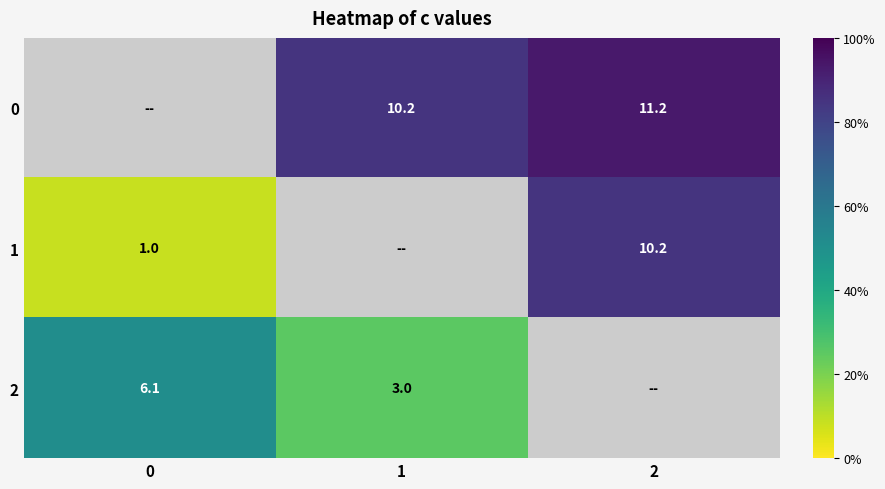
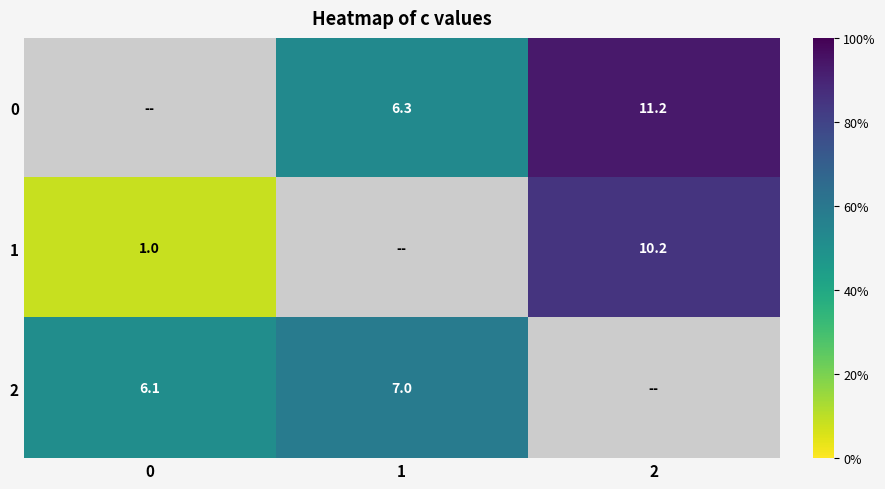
  {
    "0": {
-     "1": 10.2,
+     "1": 6.3,
      "2": 11.2
    },
    "1": {
      "0": 1.0,
      "2": 10.2
    },
    "2": {
      "0": 6.1,
-     "1": 3.0
+     "1": 7.0
    }
  }
